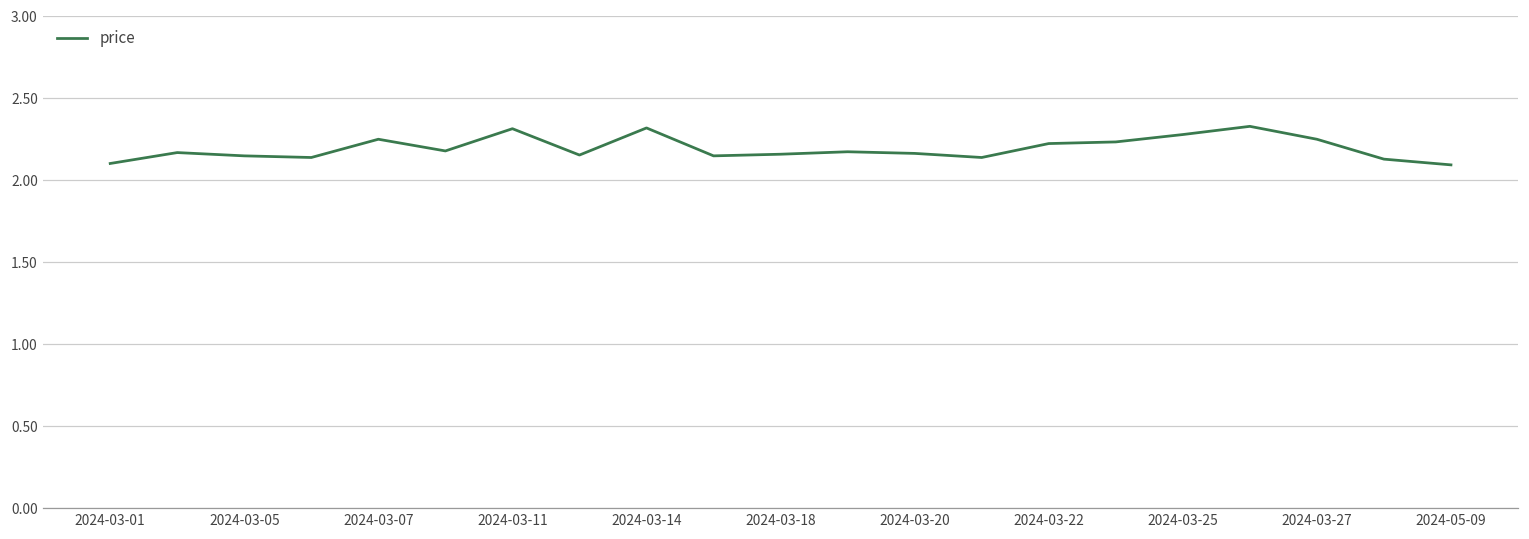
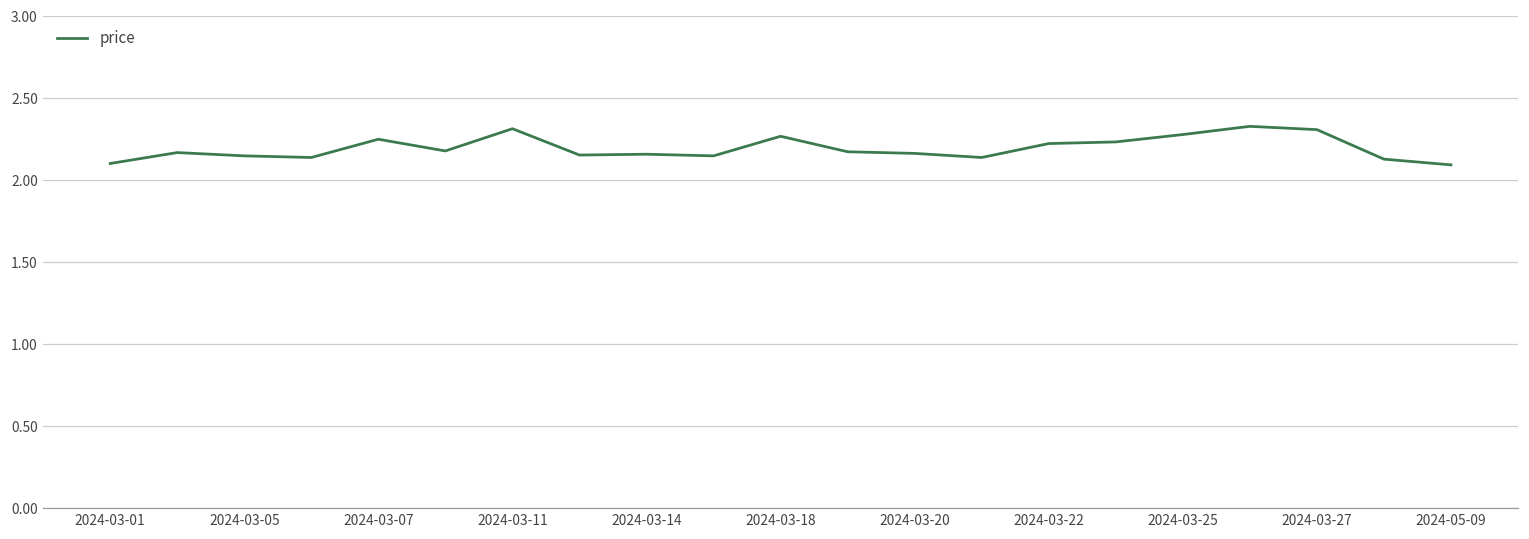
  {
    "2024-03-01": 2.10,
    "2024-03-05": 2.15,
    "2024-03-07": 2.25,
    "2024-03-11": 2.32,
-   "2024-03-14": 2.32,
-   "2024-03-18": 2.16,
+   "2024-03-14": 2.16,
+   "2024-03-18": 2.27,
    "2024-03-22": 2.22,
-   "2024-03-27": 2.25,
+   "2024-03-27": 2.31,
    "2024-05-09": 2.10
  }
